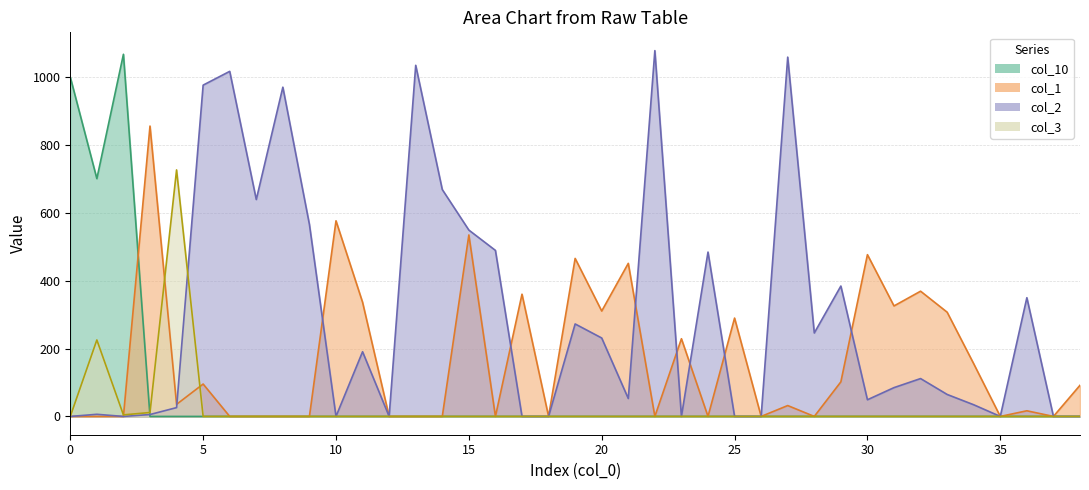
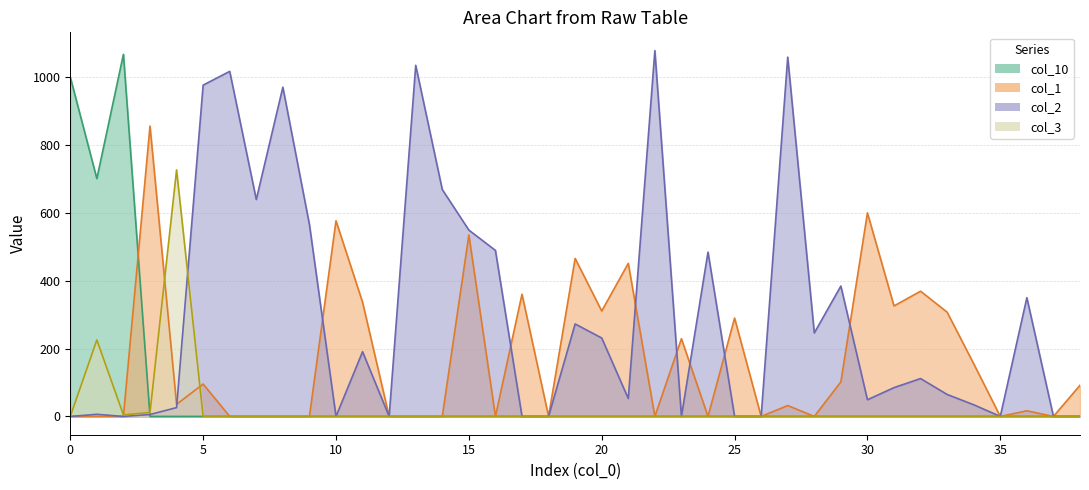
  {
    "col_1": {
      "5": 100,
      "10": 580,
      "15": 530,
      "20": 310,
      "25": 290,
-     "30": 480
+     "30": 600
    }
  }
